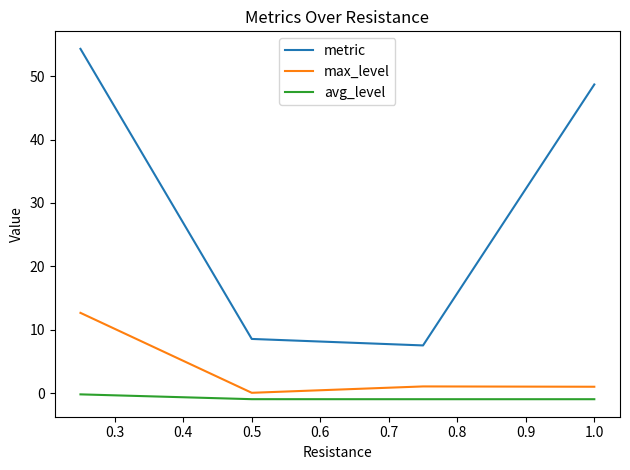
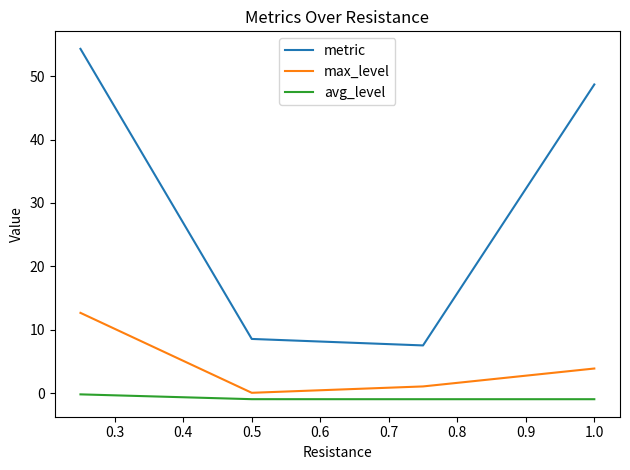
  {
    "metric": {
      "0.5": 9,
      "1.0": 49
    },
    "max_level": {
      "0.5": 0,
-     "1.0": 1
+     "1.0": 4
    },
    "avg_level": {
      "0.5": -1,
      "1.0": -1
    }
  }
